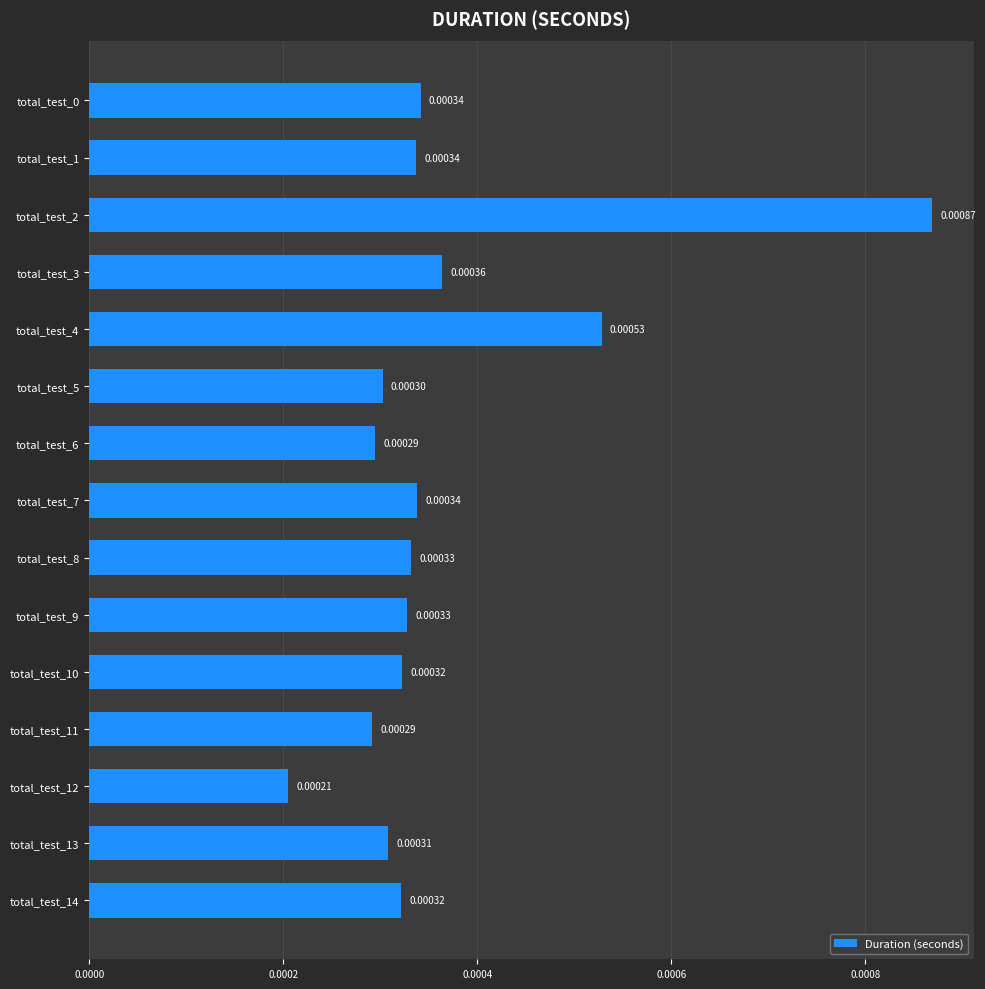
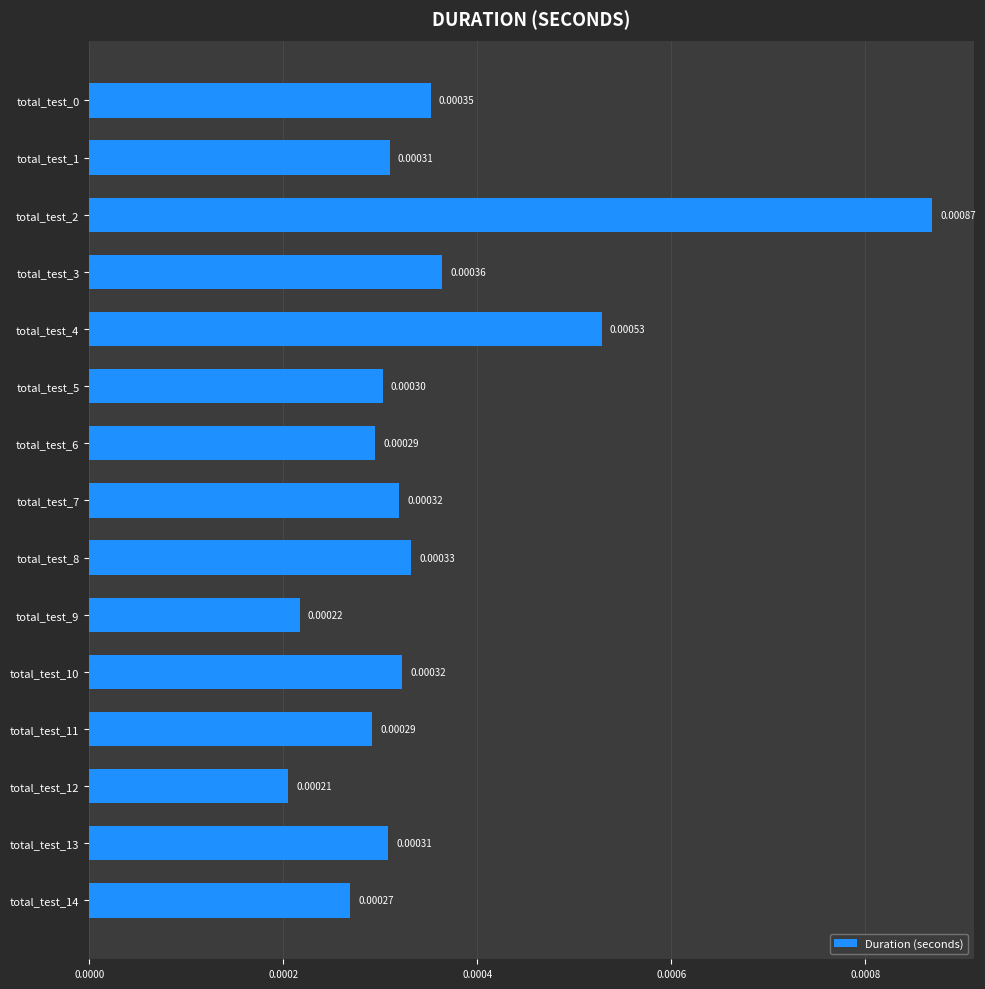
  {
-   "total_test_0": 0.00034,
-   "total_test_1": 0.00034,
+   "total_test_0": 0.00035,
+   "total_test_1": 0.00031,
    "total_test_2": 0.00087,
    "total_test_3": 0.00036,
    "total_test_4": 0.00053,
    "total_test_5": 0.00030,
    "total_test_6": 0.00029,
-   "total_test_7": 0.00034,
+   "total_test_7": 0.00032,
    "total_test_8": 0.00033,
-   "total_test_9": 0.00033,
+   "total_test_9": 0.00022,
    "total_test_10": 0.00032,
    "total_test_11": 0.00029,
    "total_test_12": 0.00021,
    "total_test_13": 0.00031,
-   "total_test_14": 0.00032
+   "total_test_14": 0.00027
  }
